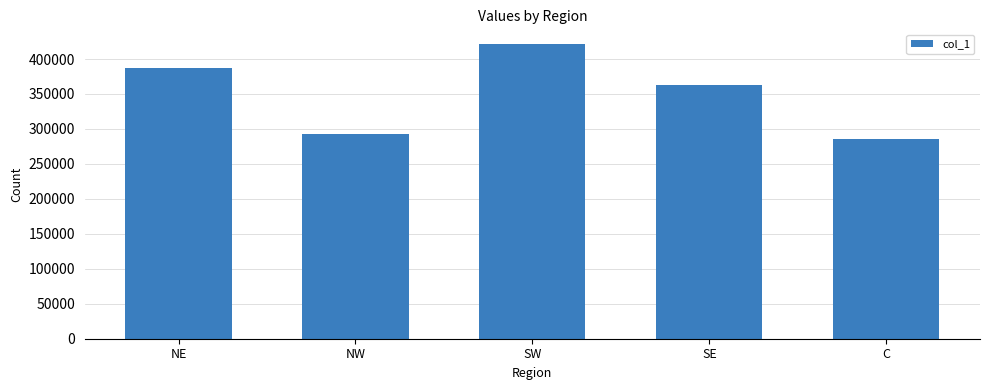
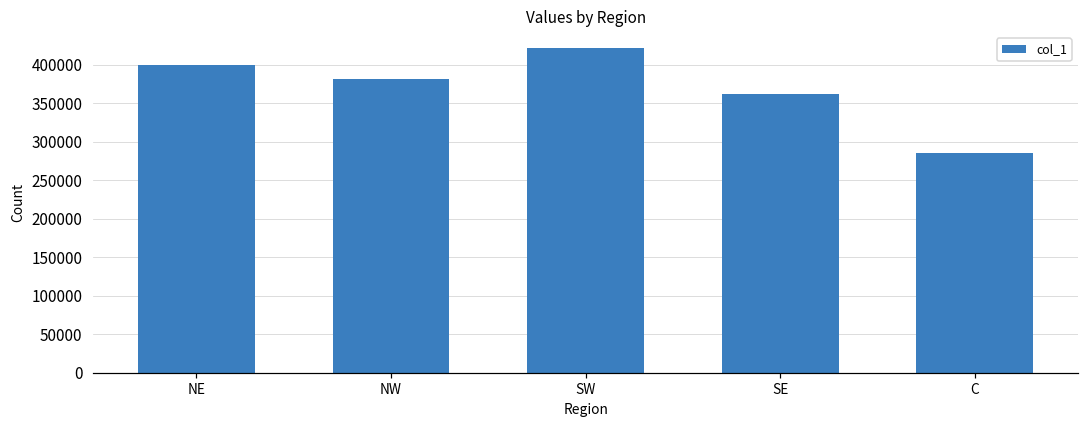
  {
-   "NE": 390000,
-   "NW": 290000,
+   "NE": 400000,
+   "NW": 380000,
    "SW": 420000,
    "SE": 360000,
    "C": 290000
  }
